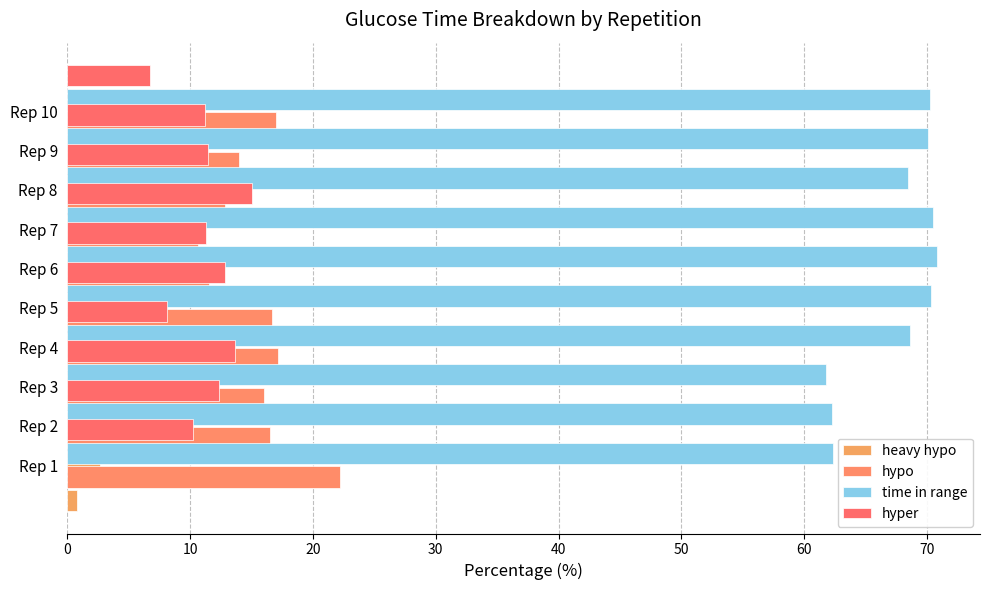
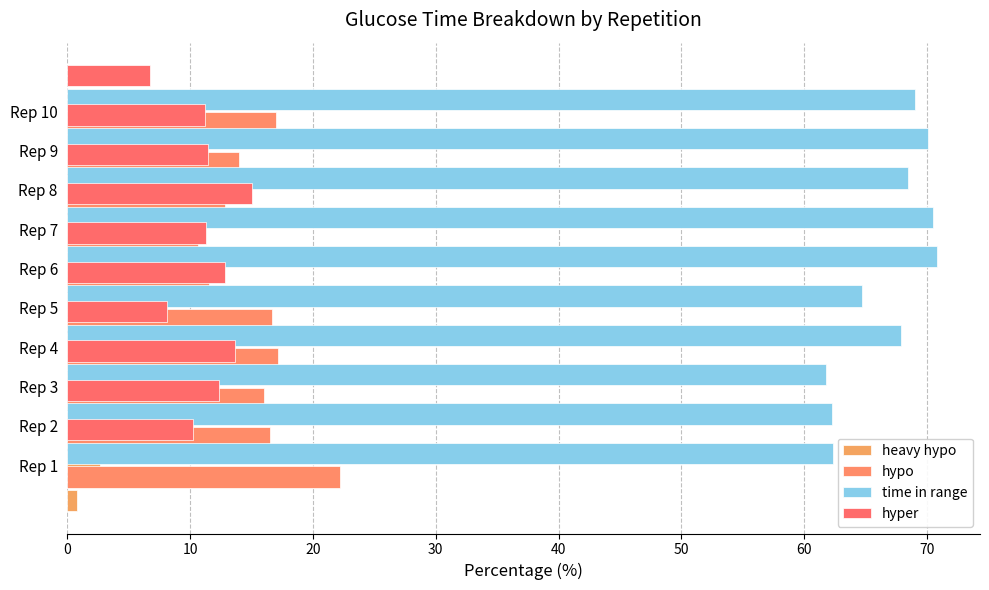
  {
    "time in range": {
-     "Rep 10": 70.3,
+     "Rep 10": 69.0,
      "Rep 9": 70.1,
      "Rep 8": 68.5,
      "Rep 7": 70.5,
      "Rep 6": 70.8,
-     "Rep 5": 70.3,
-     "Rep 4": 68.7,
+     "Rep 5": 64.7,
+     "Rep 4": 67.9,
      "Rep 3": 61.8,
      "Rep 2": 62.3,
      "Rep 1": 62.4
    }
  }
